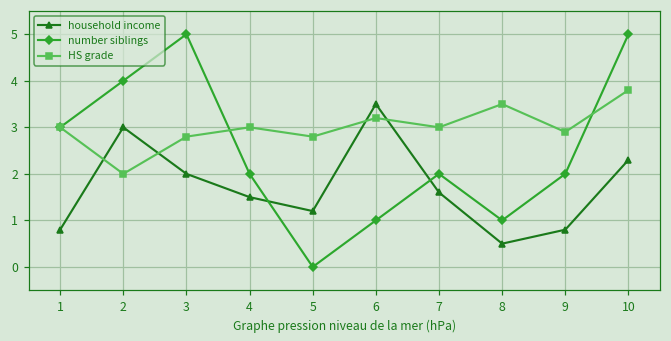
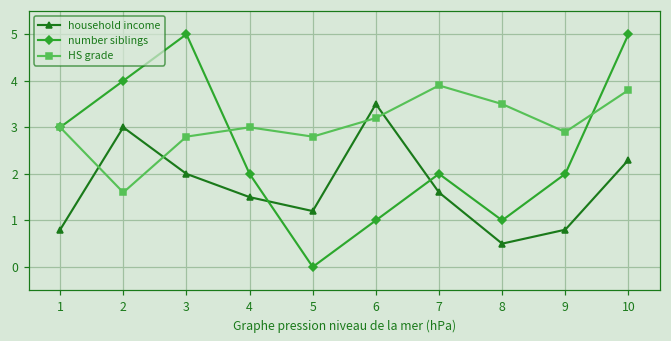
  {
    "HS grade": {
-     "2": 2.0,
+     "2": 1.6,
      "3": 2.8,
      "4": 3.0,
      "5": 2.8,
      "6": 3.2,
-     "7": 3.0,
+     "7": 3.9,
      "8": 3.5,
      "9": 2.9,
      "10": 3.8
    }
  }
